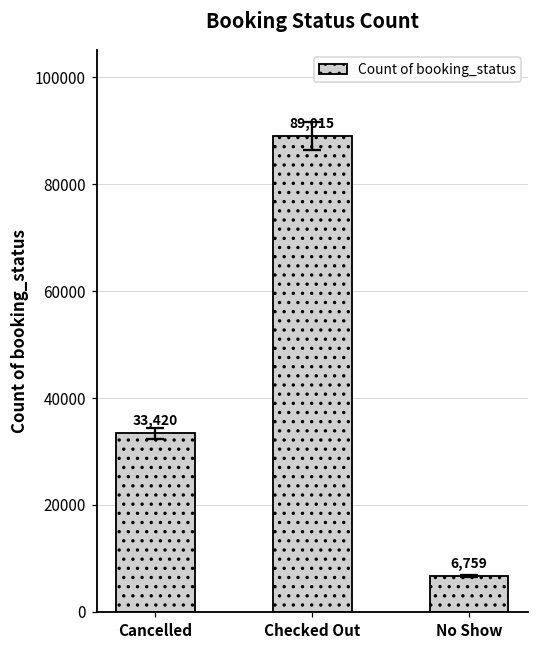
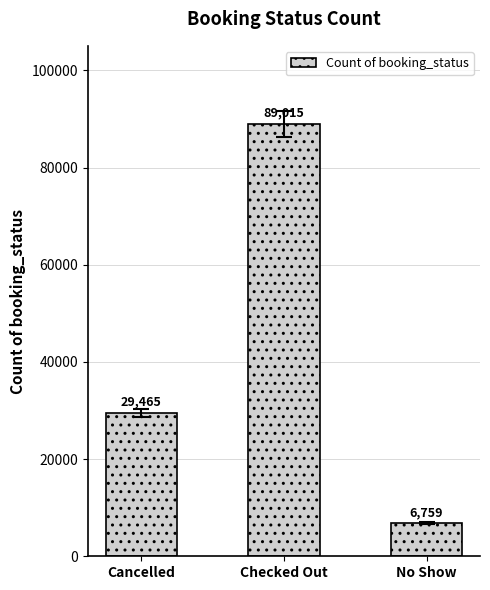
  {
    "Count of booking_status": {
-     "Cancelled": "33,420",
+     "Cancelled": "29,465",
      "No Show": "6,759"
    }
  }
